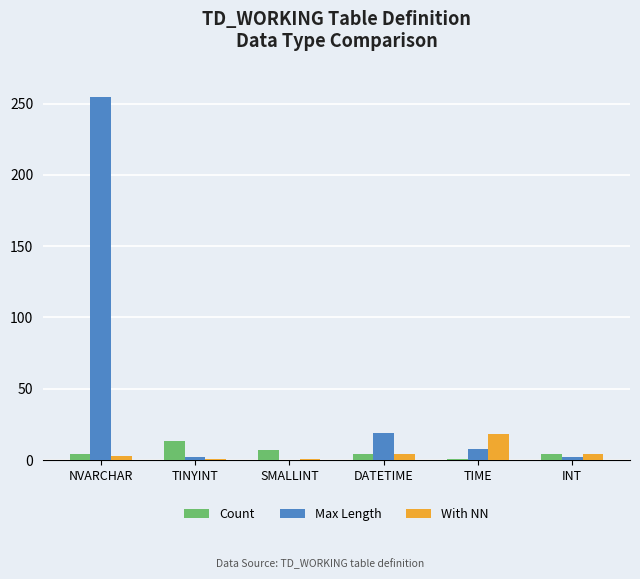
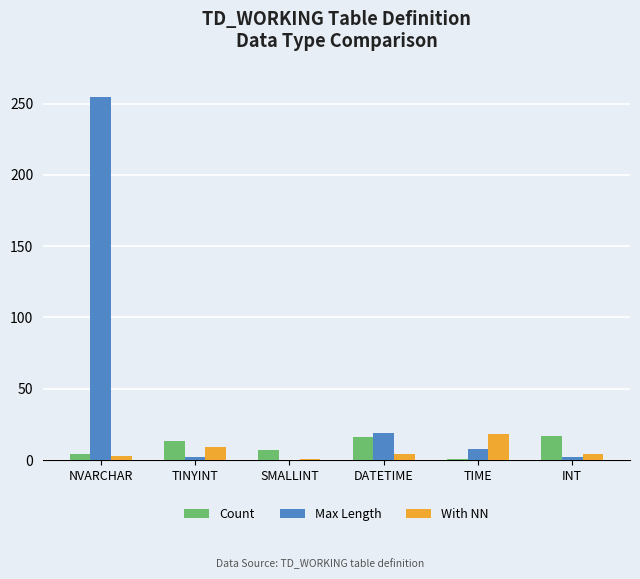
  {
    "Count": {
      "NVARCHAR": 4,
      "TINYINT": 13,
      "SMALLINT": 7,
-     "DATETIME": 4,
-     "INT": 4
+     "DATETIME": 16,
+     "INT": 17
    },
    "Max Length": {
      "NVARCHAR": 255,
      "TINYINT": 2,
      "SMALLINT": 0,
      "DATETIME": 19,
      "TIME": 8,
      "INT": 2
    },
    "With NN": {
      "NVARCHAR": 3,
-     "TINYINT": 1,
+     "TINYINT": 9,
      "DATETIME": 4,
      "TIME": 18,
      "INT": 4
    }
  }
